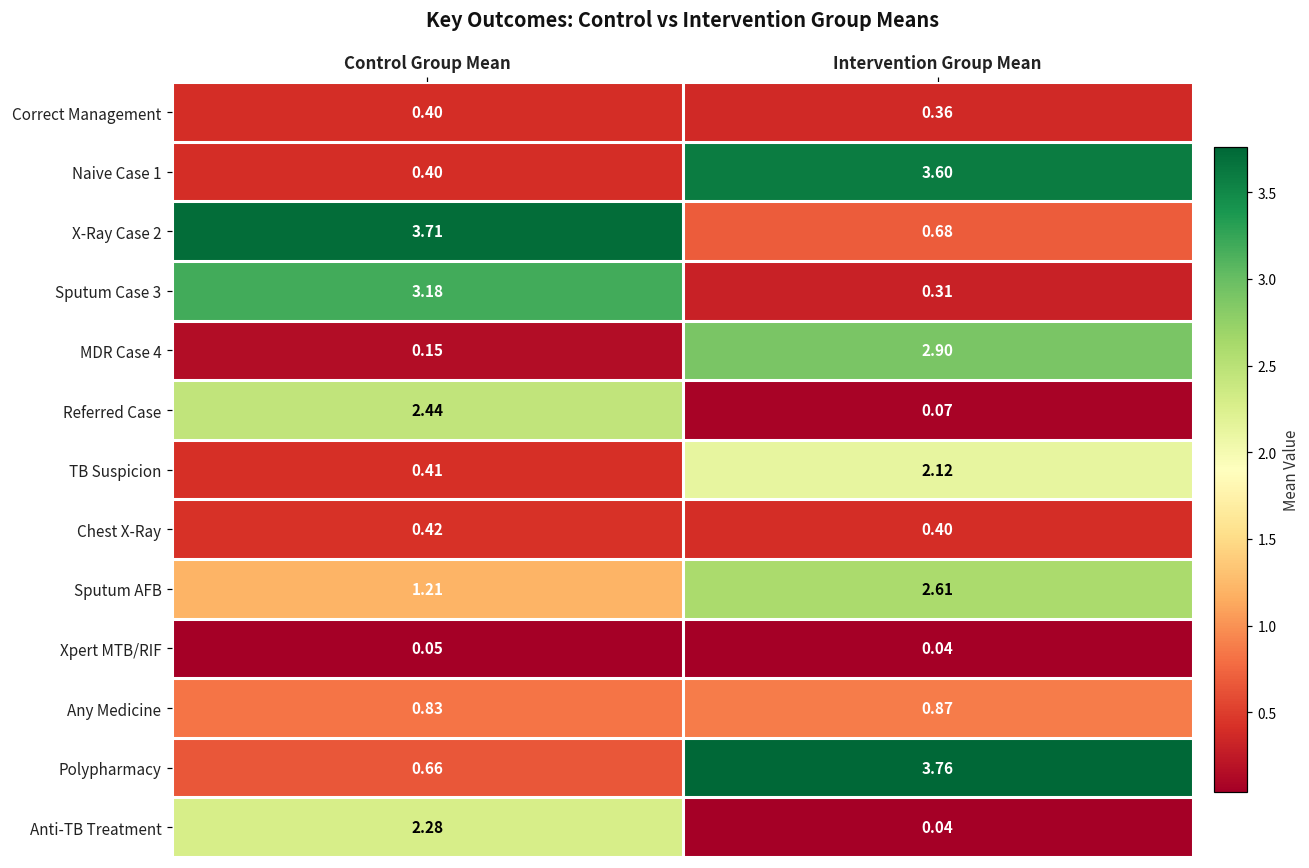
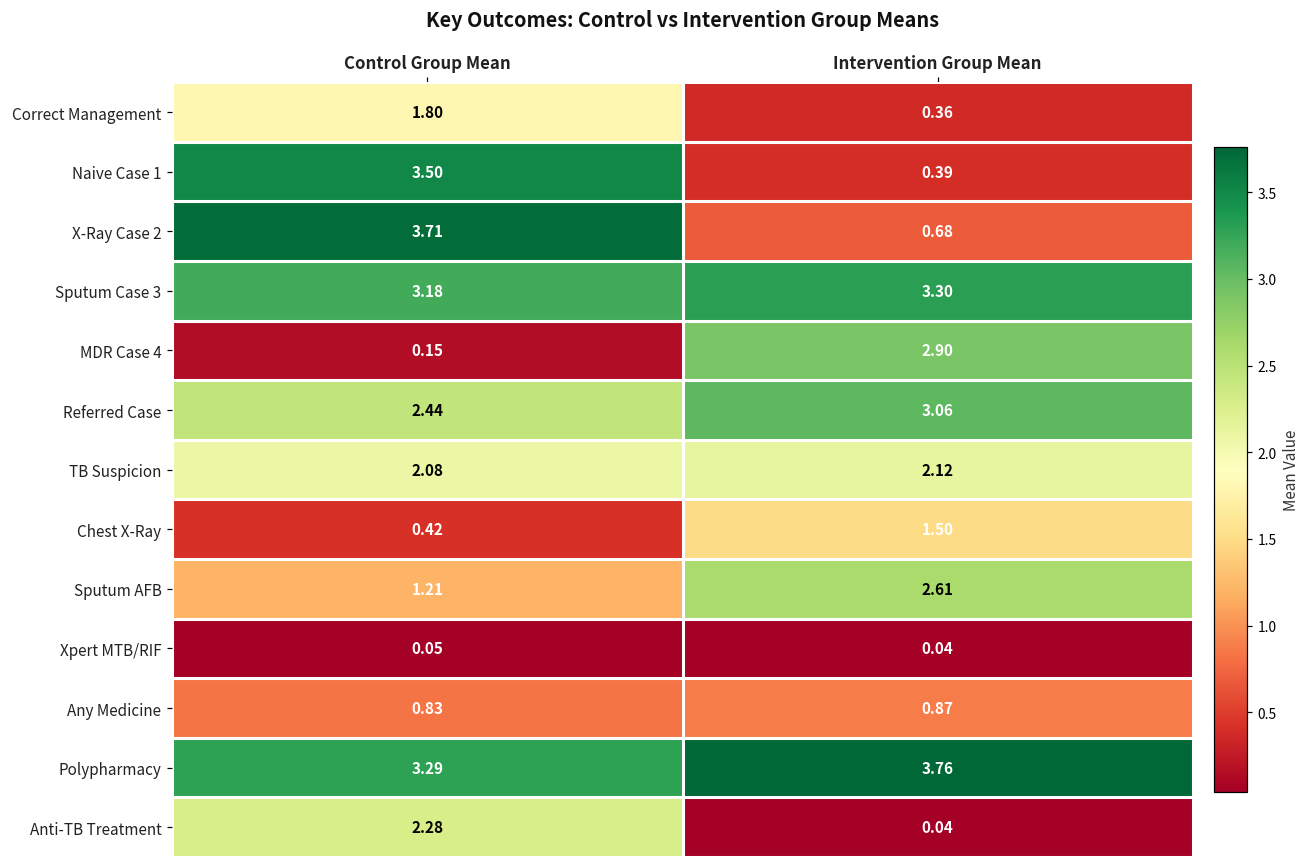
  {
    "Correct Management": {
-     "Control Group Mean": 0.40,
+     "Control Group Mean": 1.80,
      "Intervention Group Mean": 0.36
    },
    "Naive Case 1": {
-     "Control Group Mean": 0.40,
-     "Intervention Group Mean": 3.60
+     "Control Group Mean": 3.50,
+     "Intervention Group Mean": 0.39
    },
    "X-Ray Case 2": {
      "Control Group Mean": 3.71,
      "Intervention Group Mean": 0.68
    },
    "Sputum Case 3": {
      "Control Group Mean": 3.18,
-     "Intervention Group Mean": 0.31
+     "Intervention Group Mean": 3.30
    },
    "MDR Case 4": {
      "Control Group Mean": 0.15,
      "Intervention Group Mean": 2.90
    },
    "Referred Case": {
      "Control Group Mean": 2.44,
-     "Intervention Group Mean": 0.07
+     "Intervention Group Mean": 3.06
    },
    "TB Suspicion": {
-     "Control Group Mean": 0.41,
+     "Control Group Mean": 2.08,
      "Intervention Group Mean": 2.12
    },
    "Chest X-Ray": {
      "Control Group Mean": 0.42,
-     "Intervention Group Mean": 0.40
+     "Intervention Group Mean": 1.50
    },
    "Sputum AFB": {
      "Control Group Mean": 1.21,
      "Intervention Group Mean": 2.61
    },
    "Xpert MTB/RIF": {
      "Control Group Mean": 0.05,
      "Intervention Group Mean": 0.04
    },
    "Any Medicine": {
      "Control Group Mean": 0.83,
      "Intervention Group Mean": 0.87
    },
    "Polypharmacy": {
-     "Control Group Mean": 0.66,
+     "Control Group Mean": 3.29,
      "Intervention Group Mean": 3.76
    },
    "Anti-TB Treatment": {
      "Control Group Mean": 2.28,
      "Intervention Group Mean": 0.04
    }
  }
